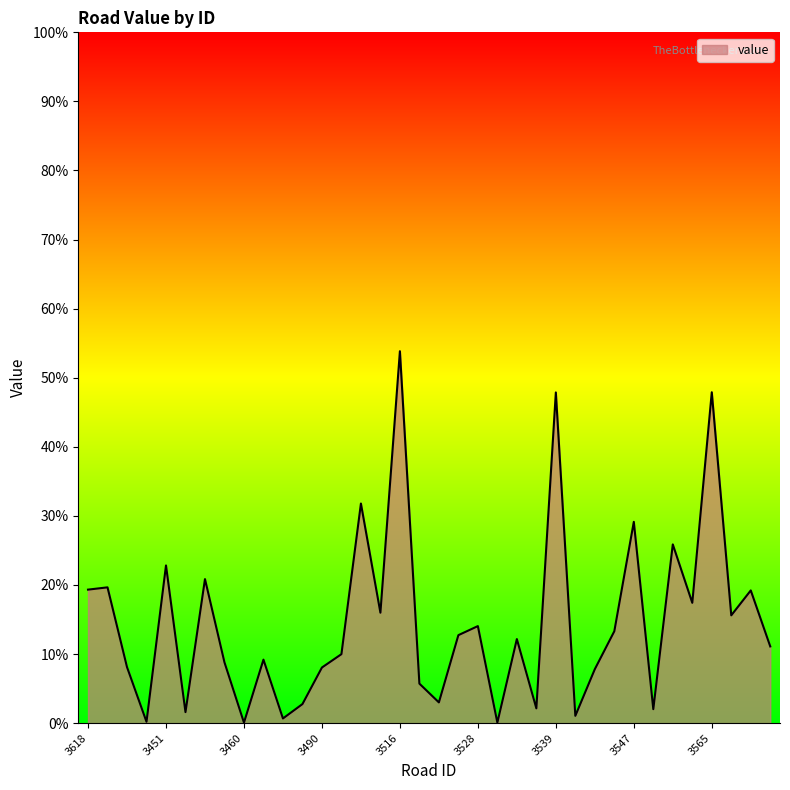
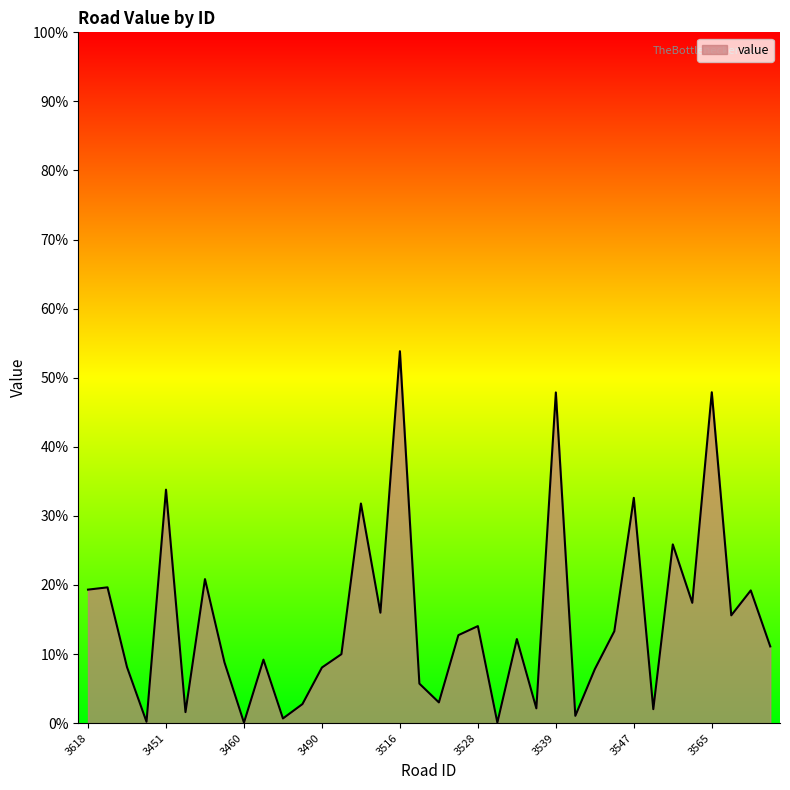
  {
    "3618": "19%",
-   "3451": "23%",
+   "3451": "34%",
    "3460": "0%",
    "3490": "8%",
    "3516": "54%",
    "3528": "14%",
    "3539": "48%",
-   "3547": "29%",
+   "3547": "33%",
    "3565": "48%"
  }
